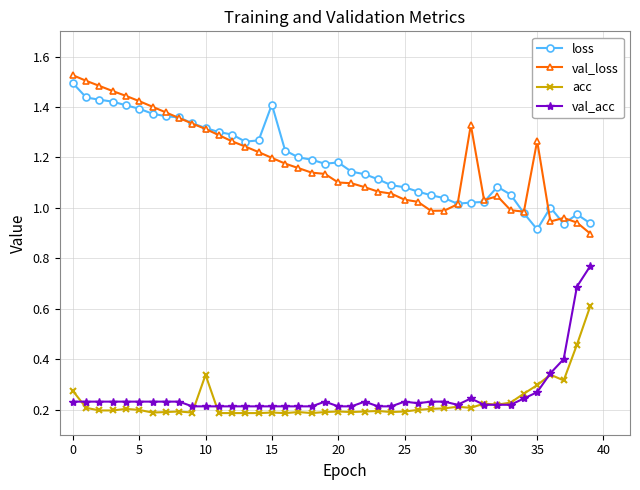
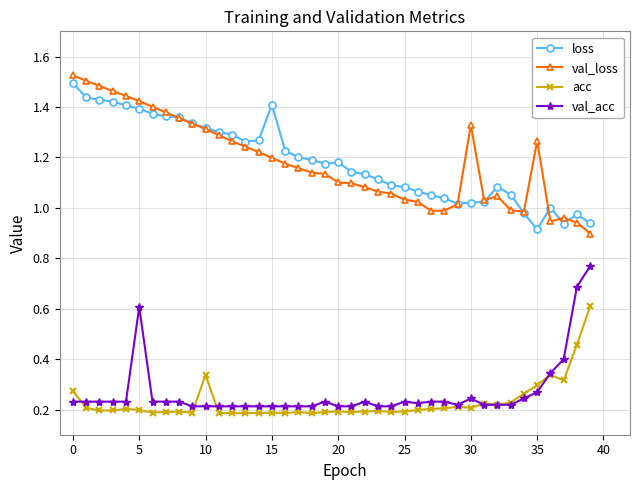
  {
    "loss": {
      "0": 1.49,
      "5": 1.39,
      "15": 1.41,
      "20": 1.18,
      "25": 1.08,
      "30": 1.02,
      "35": 0.91
    },
    "val_loss": {
      "0": 1.53,
      "5": 1.42,
      "15": 1.20,
      "20": 1.10,
      "25": 1.03,
      "30": 1.33,
      "35": 1.27
    },
    "acc": {
      "0": 0.27,
      "5": 0.20,
      "10": 0.34,
      "15": 0.19,
      "20": 0.19,
      "25": 0.19,
      "30": 0.21,
      "35": 0.30
    },
    "val_acc": {
      "0": 0.23,
-     "5": 0.23,
+     "5": 0.61,
      "10": 0.21,
      "15": 0.21,
      "20": 0.21,
      "25": 0.23,
      "30": 0.24,
      "35": 0.27
    }
  }
